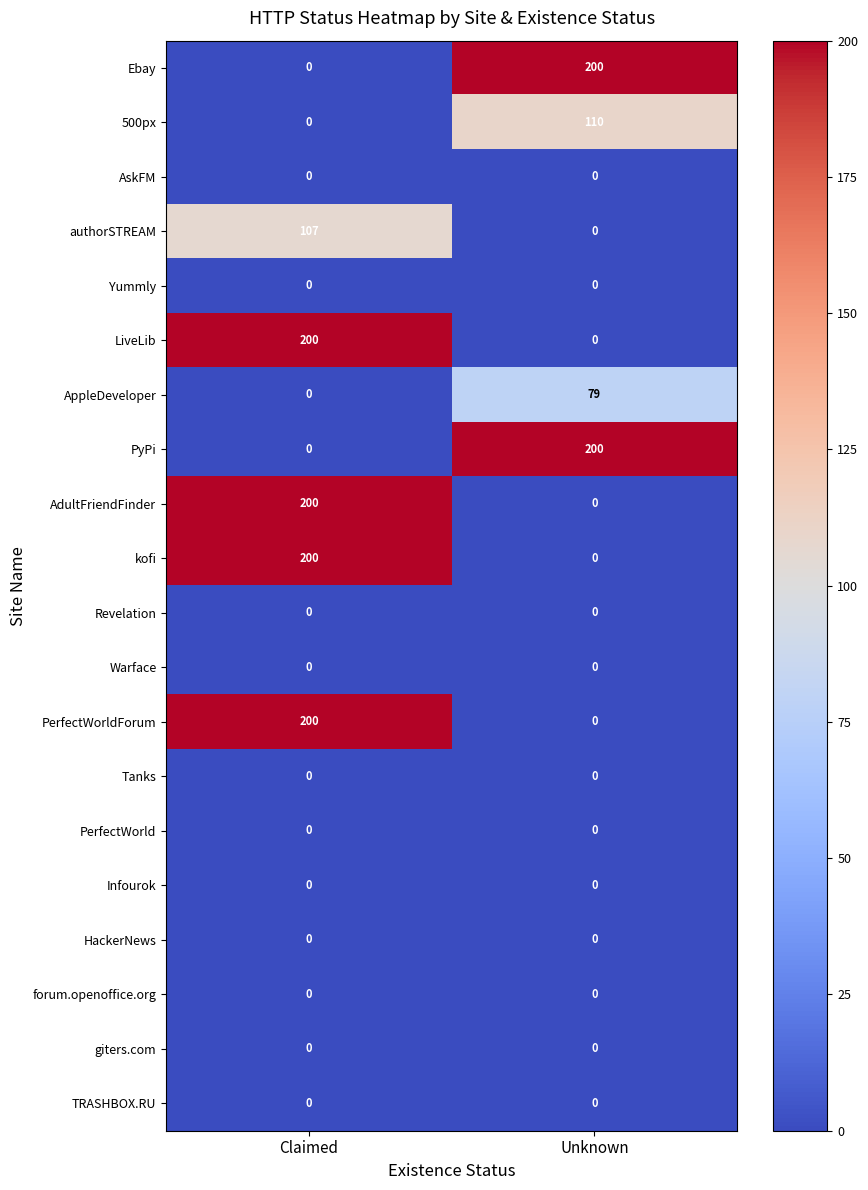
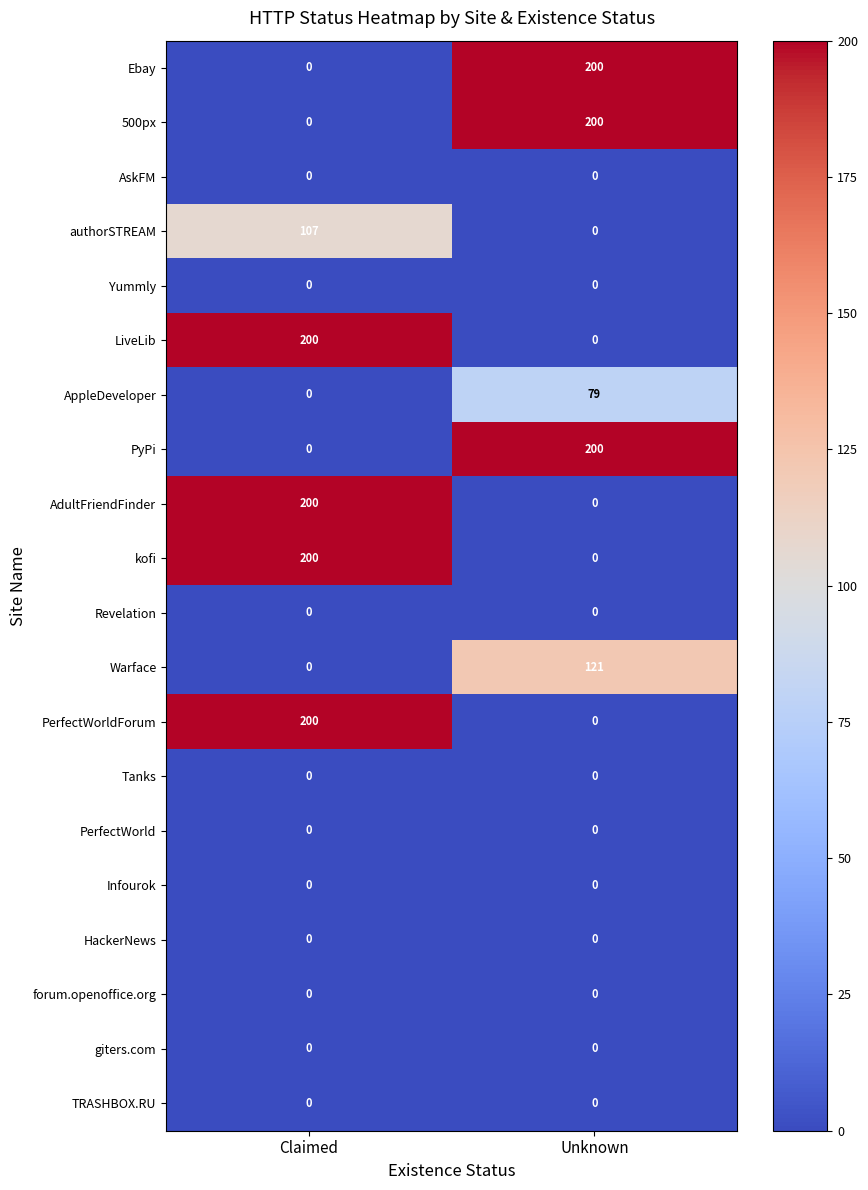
  {
    "Ebay": {
      "Claimed": 0,
      "Unknown": 200
    },
    "500px": {
      "Claimed": 0,
-     "Unknown": 110
+     "Unknown": 200
    },
    "AskFM": {
      "Claimed": 0,
      "Unknown": 0
    },
    "authorSTREAM": {
      "Unknown": 0
    },
    "Yummly": {
      "Claimed": 0,
      "Unknown": 0
    },
    "LiveLib": {
      "Claimed": 200,
      "Unknown": 0
    },
    "AppleDeveloper": {
      "Claimed": 0,
      "Unknown": 79
    },
    "PyPi": {
      "Claimed": 0,
      "Unknown": 200
    },
    "AdultFriendFinder": {
      "Claimed": 200,
      "Unknown": 0
    },
    "kofi": {
      "Claimed": 200,
      "Unknown": 0
    },
    "Revelation": {
      "Claimed": 0,
      "Unknown": 0
    },
    "Warface": {
      "Claimed": 0,
-     "Unknown": 0
+     "Unknown": 121
    },
    "PerfectWorldForum": {
      "Claimed": 200,
      "Unknown": 0
    },
    "Tanks": {
      "Claimed": 0,
      "Unknown": 0
    },
    "PerfectWorld": {
      "Claimed": 0,
      "Unknown": 0
    },
    "Infourok": {
      "Claimed": 0,
      "Unknown": 0
    },
    "HackerNews": {
      "Claimed": 0,
      "Unknown": 0
    },
    "forum.openoffice.org": {
      "Claimed": 0,
      "Unknown": 0
    },
    "giters.com": {
      "Claimed": 0,
      "Unknown": 0
    },
    "TRASHBOX.RU": {
      "Claimed": 0,
      "Unknown": 0
    }
  }
